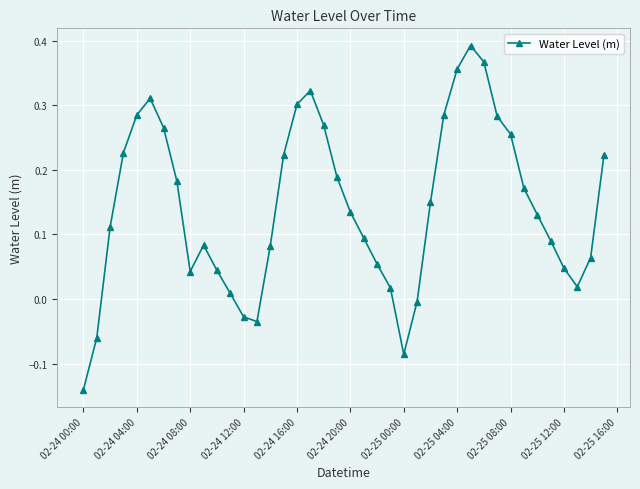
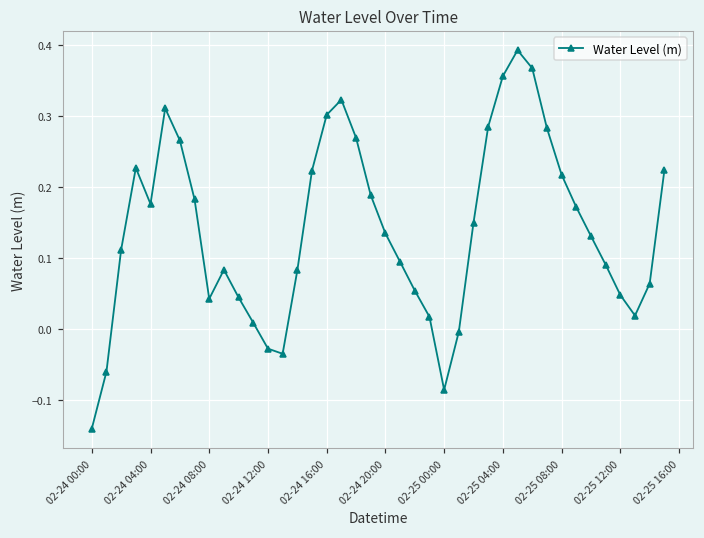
  {
    "02-24 00:00": -0.14,
-   "02-24 04:00": 0.28,
+   "02-24 04:00": 0.18,
    "02-24 08:00": 0.04,
    "02-24 12:00": -0.03,
    "02-24 16:00": 0.30,
    "02-24 20:00": 0.13,
    "02-25 00:00": -0.09,
    "02-25 04:00": 0.36,
-   "02-25 08:00": 0.26,
+   "02-25 08:00": 0.22,
    "02-25 12:00": 0.05
  }
